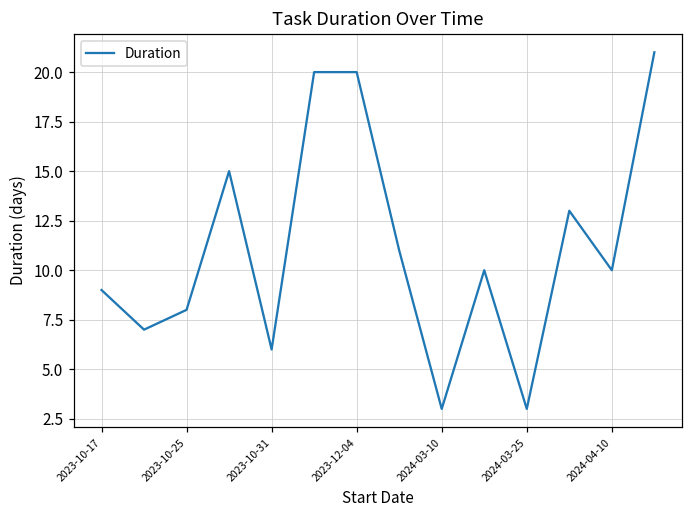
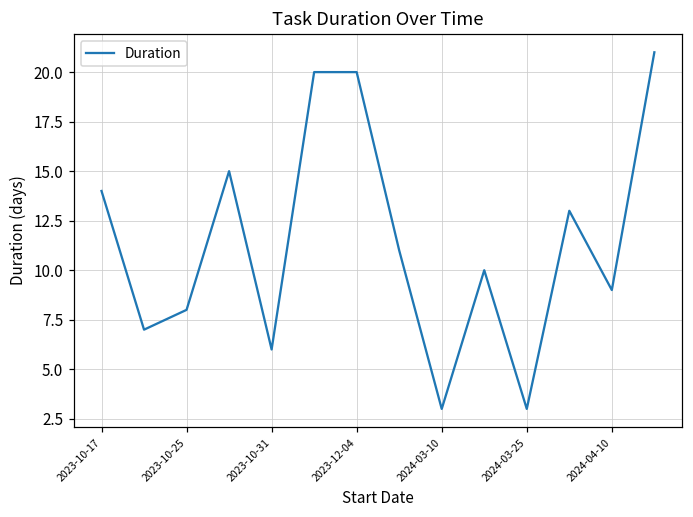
  {
-   "2023-10-17": 9,
+   "2023-10-17": 14,
    "2023-10-25": 8,
    "2023-10-31": 6,
    "2023-12-04": 20,
    "2024-03-10": 3,
    "2024-03-25": 3,
-   "2024-04-10": 10
+   "2024-04-10": 9
  }
